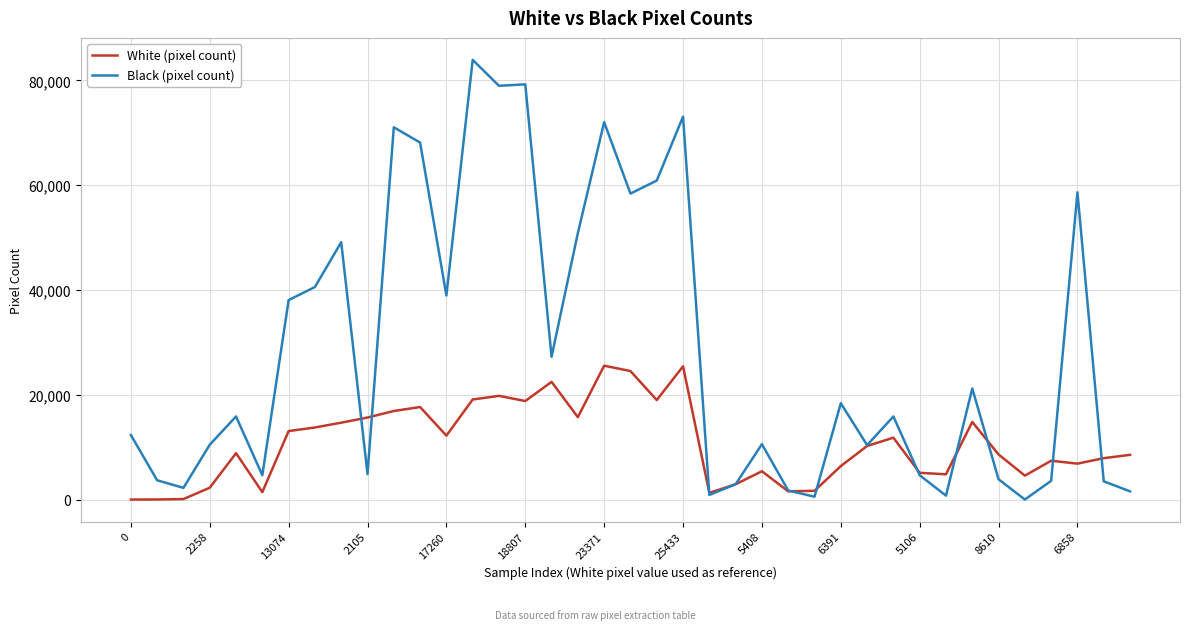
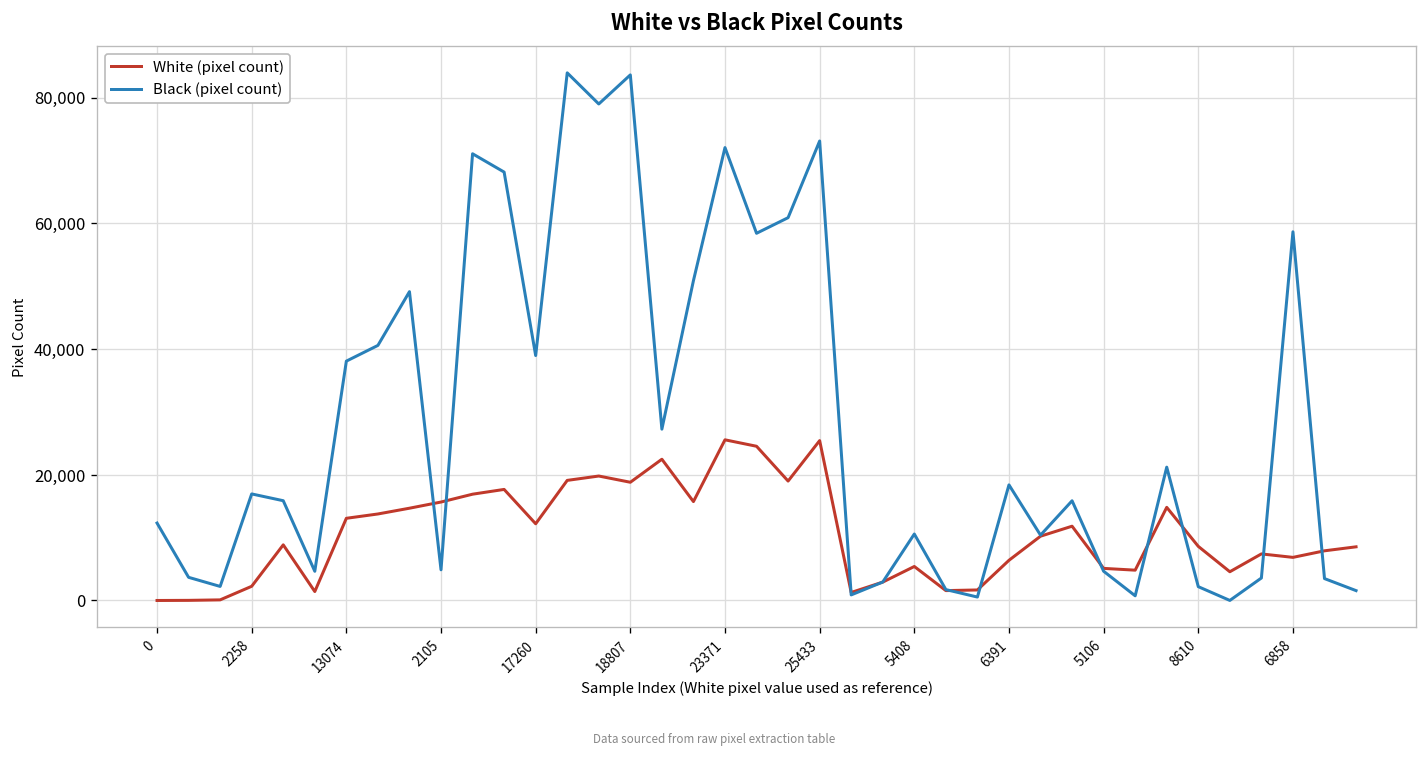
  {
    "White (pixel count)": {
      "0": "0",
      "2258": "2,000",
      "13074": "13,000",
      "2105": "16,000",
      "17260": "12,000",
      "18807": "19,000",
      "23371": "26,000",
      "25433": "25,000",
      "5408": "5,000",
      "6391": "6,000",
      "8610": "9,000",
      "6858": "7,000"
    },
    "Black (pixel count)": {
      "0": "12,000",
-     "2258": "10,000",
+     "2258": "17,000",
      "13074": "38,000",
      "2105": "5,000",
      "17260": "39,000",
-     "18807": "79,000",
+     "18807": "84,000",
      "23371": "72,000",
      "25433": "73,000",
      "5408": "11,000",
      "6391": "18,000",
-     "8610": "4,000",
+     "8610": "2,000",
      "6858": "59,000"
    }
  }
